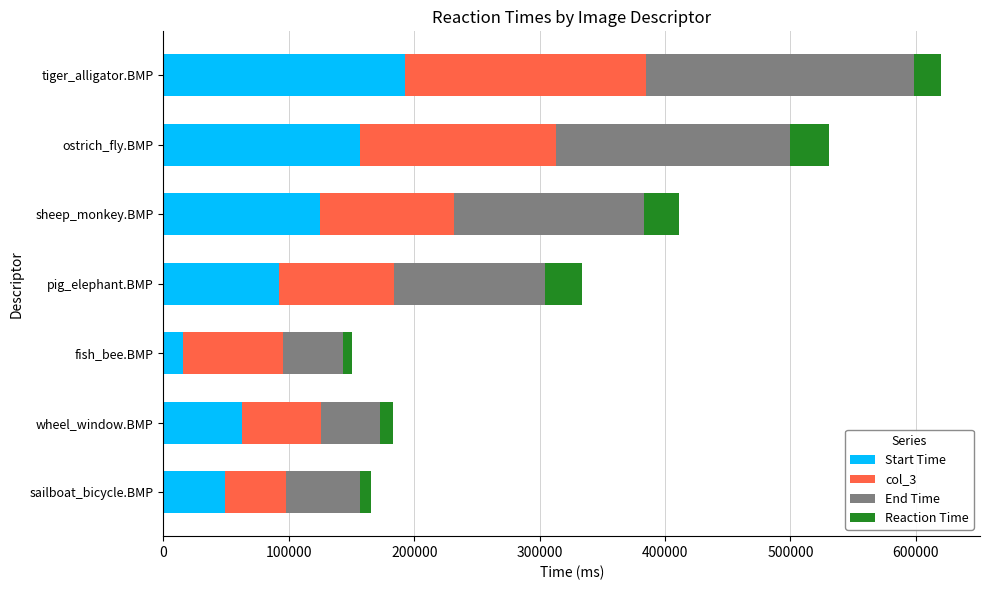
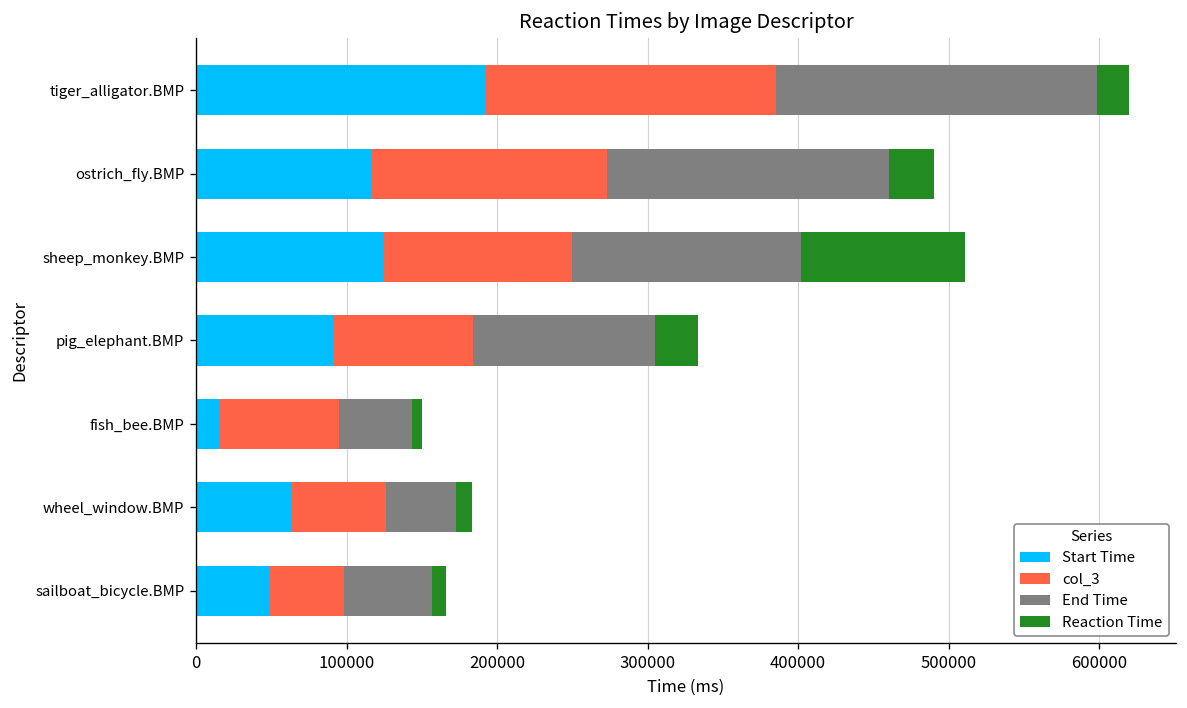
  {
    "Start Time": {
      "tiger_alligator.BMP": 193000,
-     "ostrich_fly.BMP": 157000,
+     "ostrich_fly.BMP": 117000,
      "sheep_monkey.BMP": 125000,
      "pig_elephant.BMP": 92000,
      "fish_bee.BMP": 15000,
      "wheel_window.BMP": 63000,
      "sailboat_bicycle.BMP": 49000
    },
    "col_3": {
      "tiger_alligator.BMP": 193000,
      "ostrich_fly.BMP": 157000,
-     "sheep_monkey.BMP": 107000,
+     "sheep_monkey.BMP": 125000,
      "pig_elephant.BMP": 92000,
      "fish_bee.BMP": 80000,
      "wheel_window.BMP": 63000,
      "sailboat_bicycle.BMP": 49000
    },
    "End Time": {
      "tiger_alligator.BMP": 214000,
      "ostrich_fly.BMP": 187000,
      "sheep_monkey.BMP": 152000,
      "pig_elephant.BMP": 121000,
      "fish_bee.BMP": 48000,
      "wheel_window.BMP": 47000,
      "sailboat_bicycle.BMP": 58000
    },
    "Reaction Time": {
      "tiger_alligator.BMP": 21000,
      "ostrich_fly.BMP": 30000,
-     "sheep_monkey.BMP": 27000,
+     "sheep_monkey.BMP": 109000,
      "pig_elephant.BMP": 29000,
      "fish_bee.BMP": 7000,
      "wheel_window.BMP": 10000,
      "sailboat_bicycle.BMP": 9000
    }
  }
